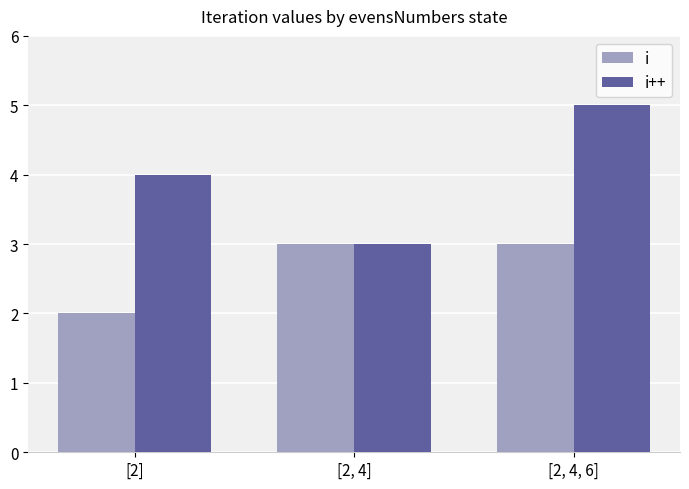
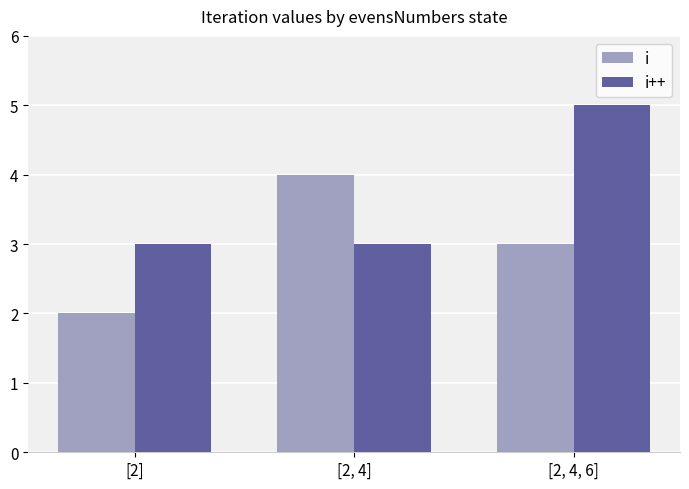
  {
    "i": {
      "[2]": 2,
-     "[2, 4]": 3,
+     "[2, 4]": 4,
      "[2, 4, 6]": 3
    },
    "i++": {
-     "[2]": 4,
+     "[2]": 3,
      "[2, 4]": 3,
      "[2, 4, 6]": 5
    }
  }
